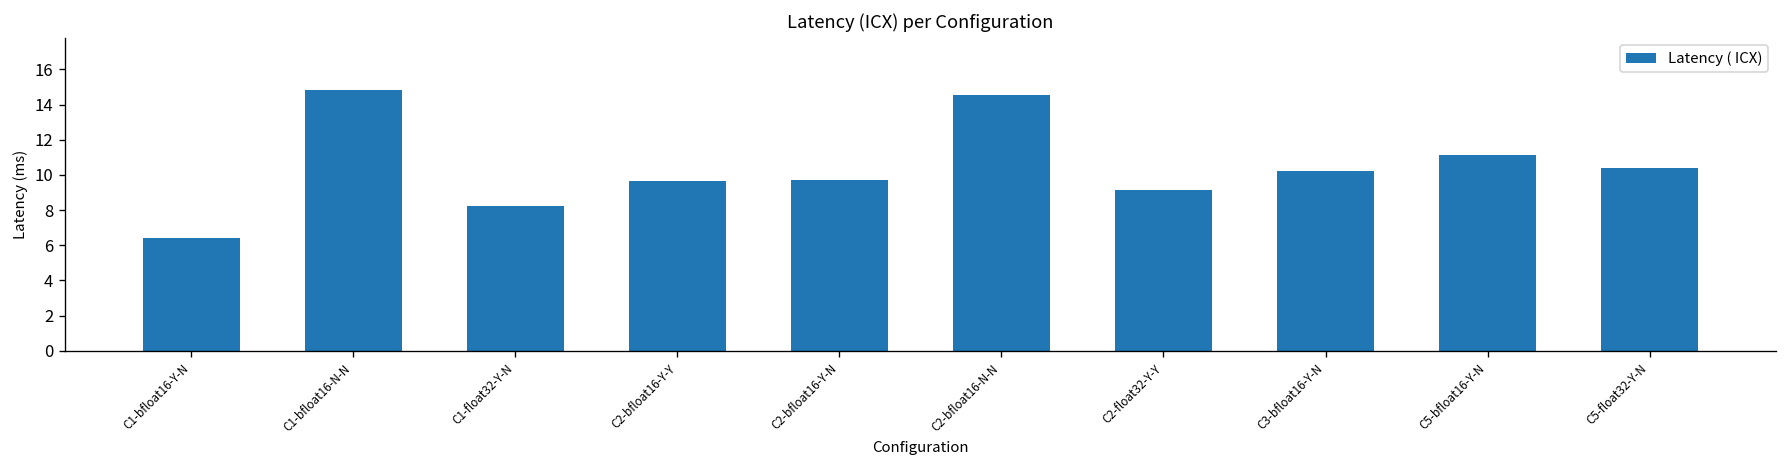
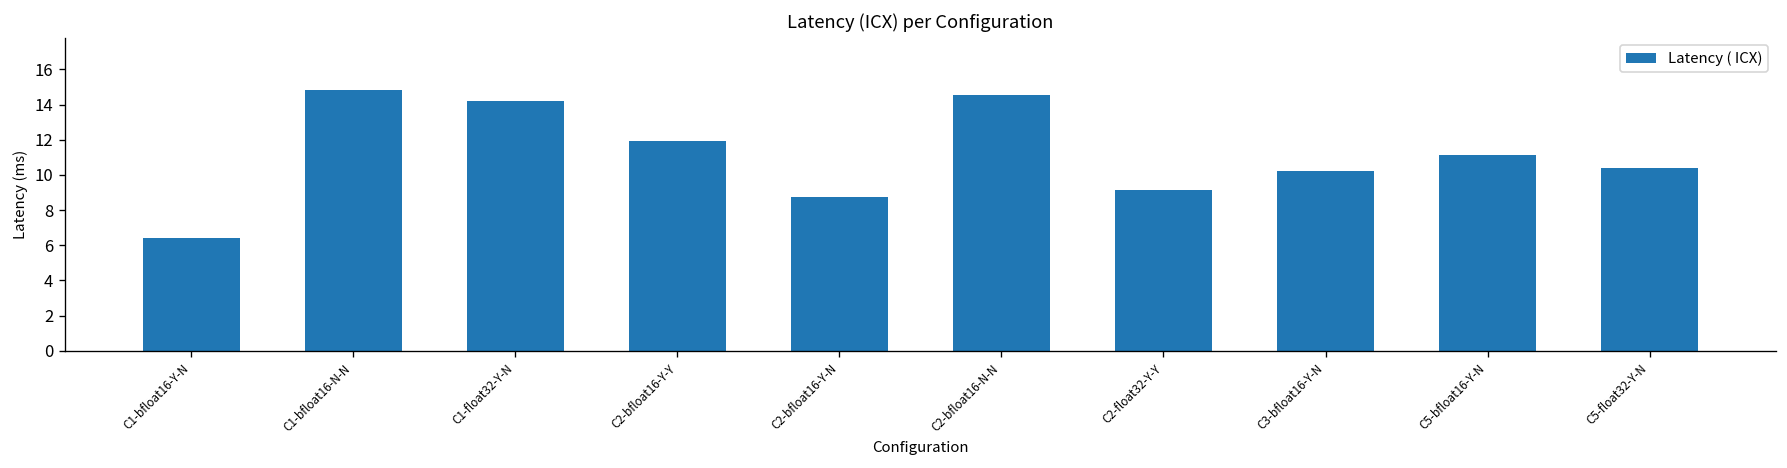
  {
    "C1-bfloat16-Y-N": 6.4,
    "C1-bfloat16-N-N": 14.8,
-   "C1-float32-Y-N": 8.3,
-   "C2-bfloat16-Y-Y": 9.7,
-   "C2-bfloat16-Y-N": 9.7,
+   "C1-float32-Y-N": 14.2,
+   "C2-bfloat16-Y-Y": 11.9,
+   "C2-bfloat16-Y-N": 8.8,
    "C2-bfloat16-N-N": 14.5,
    "C2-float32-Y-Y": 9.1,
    "C3-bfloat16-Y-N": 10.2,
    "C5-bfloat16-Y-N": 11.1,
    "C5-float32-Y-N": 10.4
  }
